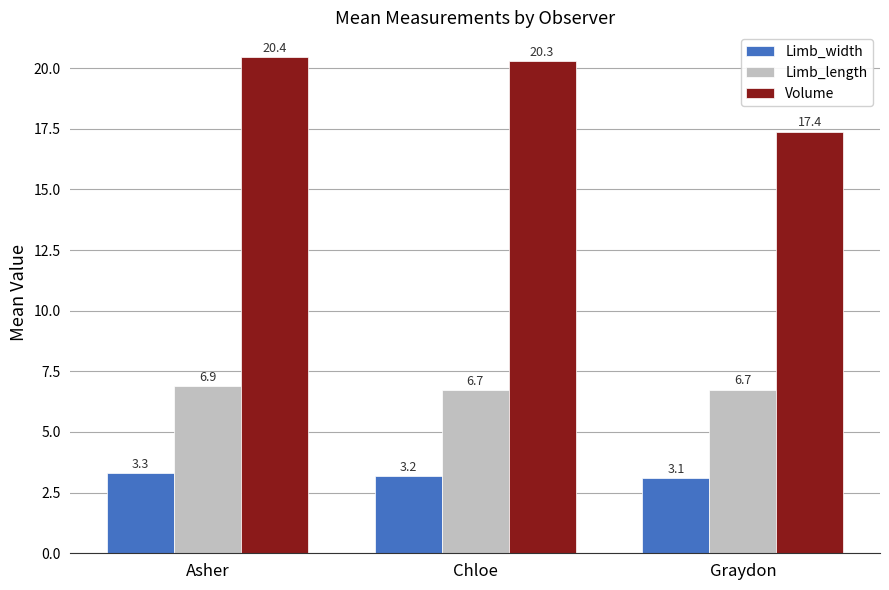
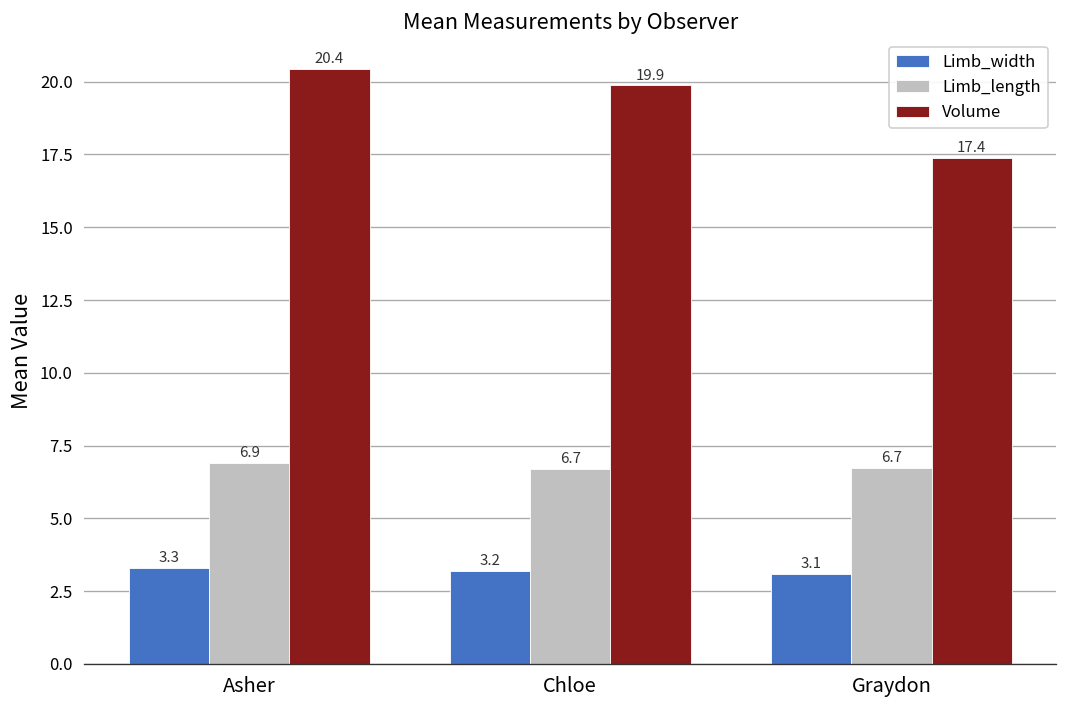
  {
    "Limb_width": {
      "Asher": 3.3,
      "Chloe": 3.2,
      "Graydon": 3.1
    },
    "Limb_length": {
      "Asher": 6.9,
      "Chloe": 6.7,
      "Graydon": 6.7
    },
    "Volume": {
      "Asher": 20.4,
-     "Chloe": 20.3,
+     "Chloe": 19.9,
      "Graydon": 17.4
    }
  }
